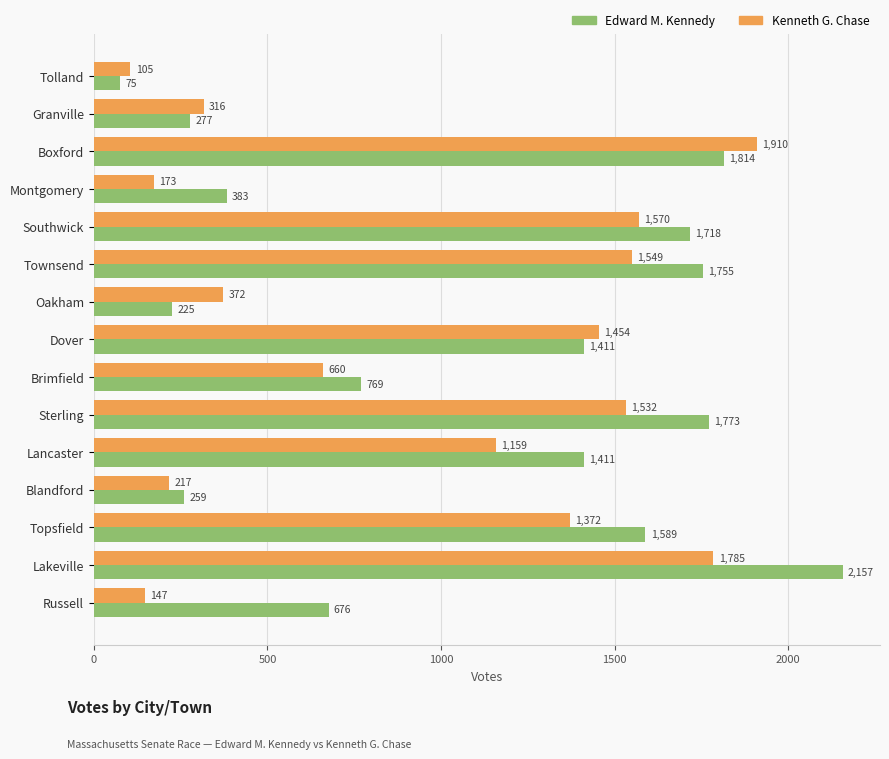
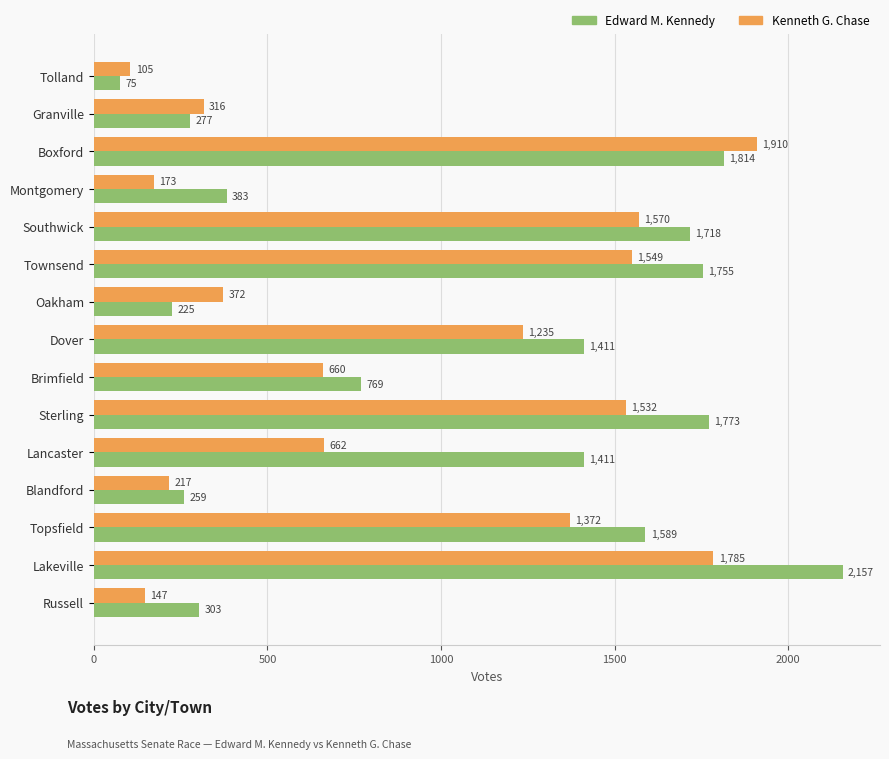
  {
    "Edward M. Kennedy": {
      "Tolland": "75",
      "Granville": "277",
      "Boxford": "1,814",
      "Montgomery": "383",
      "Southwick": "1,718",
      "Townsend": "1,755",
      "Oakham": "225",
      "Dover": "1,411",
      "Brimfield": "769",
      "Sterling": "1,773",
      "Lancaster": "1,411",
      "Blandford": "259",
      "Topsfield": "1,589",
      "Lakeville": "2,157",
-     "Russell": "676"
+     "Russell": "303"
    },
    "Kenneth G. Chase": {
      "Tolland": "105",
      "Granville": "316",
      "Boxford": "1,910",
      "Montgomery": "173",
      "Southwick": "1,570",
      "Townsend": "1,549",
      "Oakham": "372",
-     "Dover": "1,454",
+     "Dover": "1,235",
      "Brimfield": "660",
      "Sterling": "1,532",
-     "Lancaster": "1,159",
+     "Lancaster": "662",
      "Blandford": "217",
      "Topsfield": "1,372",
      "Lakeville": "1,785",
      "Russell": "147"
    }
  }
